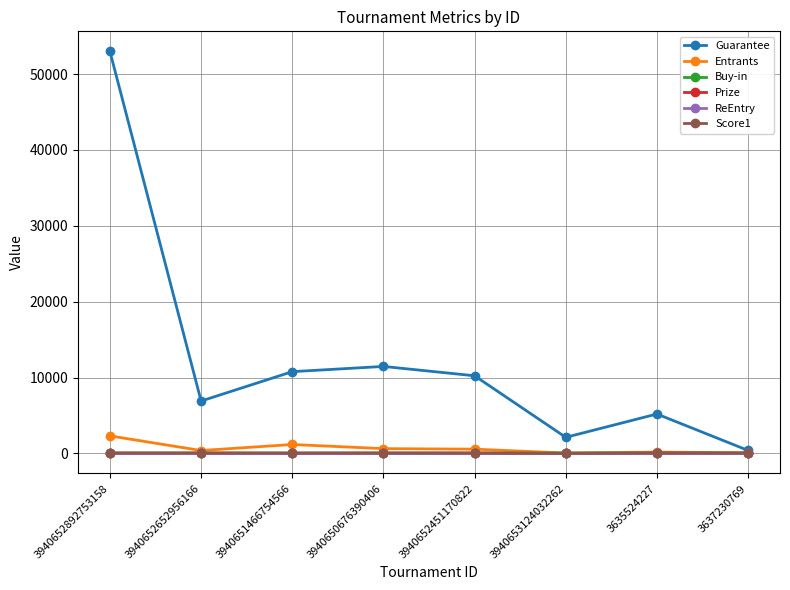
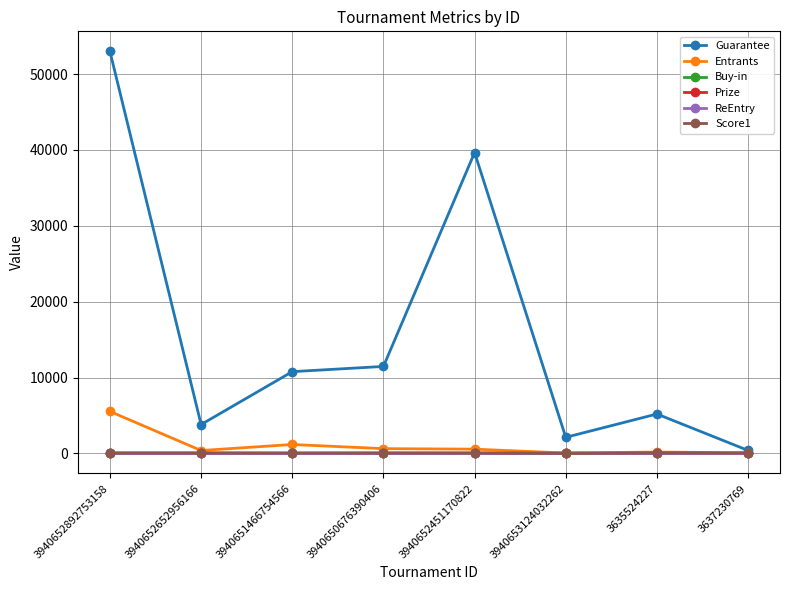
  {
    "Guarantee": {
      "3940652892753158": 53000,
-     "3940652652956166": 7000,
+     "3940652652956166": 4000,
      "3940651466754566": 11000,
      "3940650676390406": 11000,
-     "3940652451170822": 10000,
+     "3940652451170822": 40000,
      "3940653124032262": 2000,
      "3635524227": 5000
    },
    "Entrants": {
-     "3940652892753158": 2000,
+     "3940652892753158": 6000,
      "3940651466754566": 1000,
      "3940650676390406": 1000,
      "3940652451170822": 1000
    },
    "Score1": {
      "3940652892753158": 0,
      "3940652652956166": 0,
      "3940651466754566": 0,
      "3940650676390406": 0,
      "3940652451170822": 0
    }
  }
